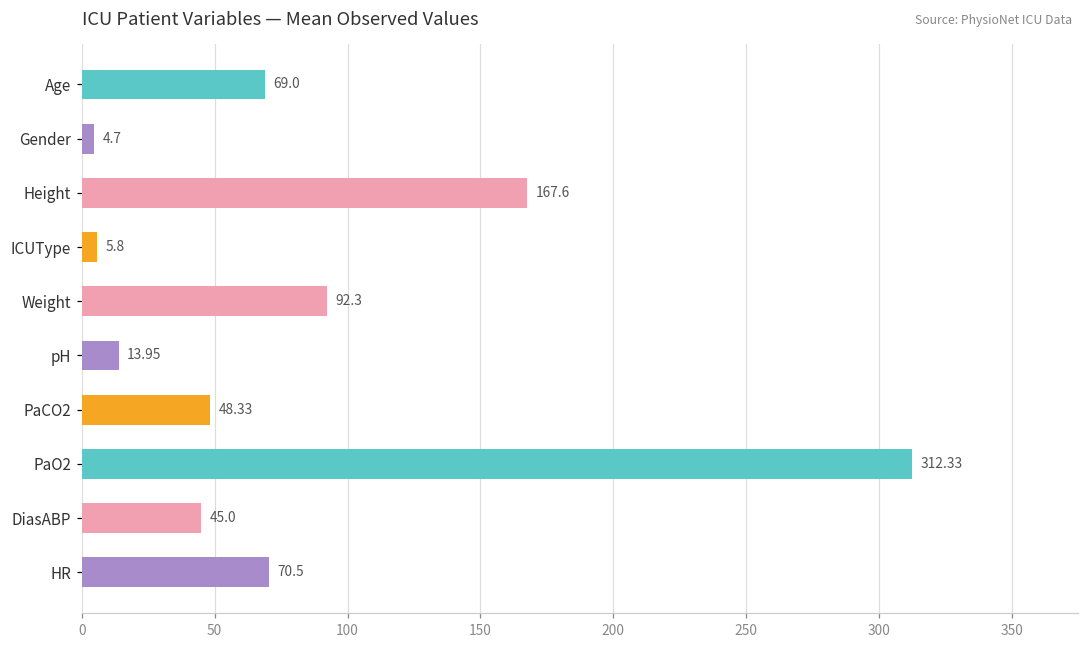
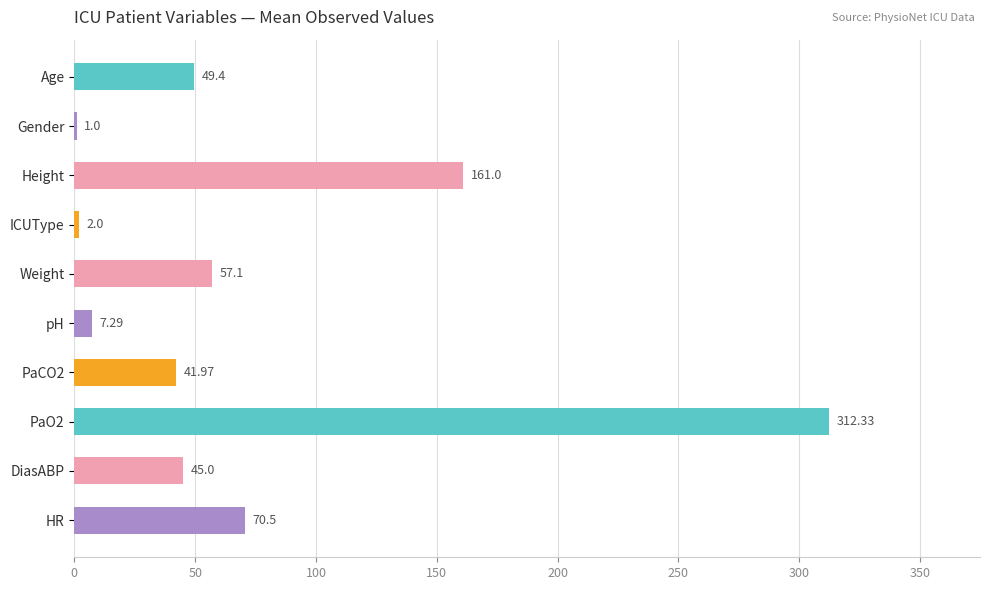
  {
-   "Age": 69.0,
-   "Gender": 4.7,
-   "Height": 167.6,
-   "ICUType": 5.8,
-   "Weight": 92.3,
-   "pH": 13.95,
-   "PaCO2": 48.33,
+   "Age": 49.4,
+   "Gender": 1.0,
+   "Height": 161.0,
+   "ICUType": 2.0,
+   "Weight": 57.1,
+   "pH": 7.29,
+   "PaCO2": 41.97,
    "PaO2": 312.33,
    "DiasABP": 45.0,
    "HR": 70.5
  }
